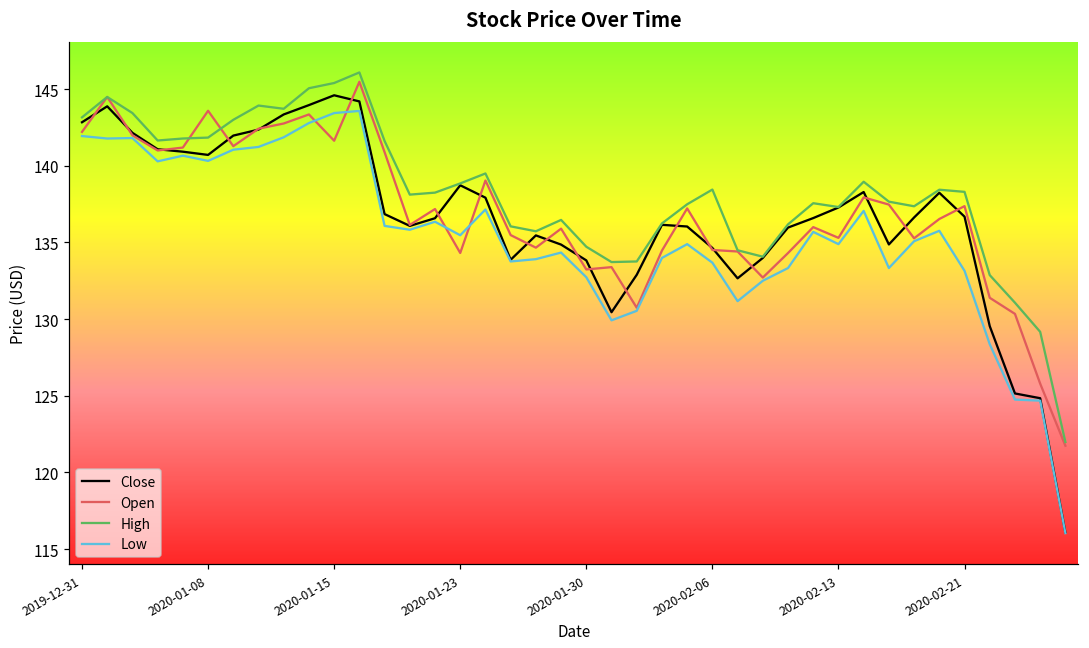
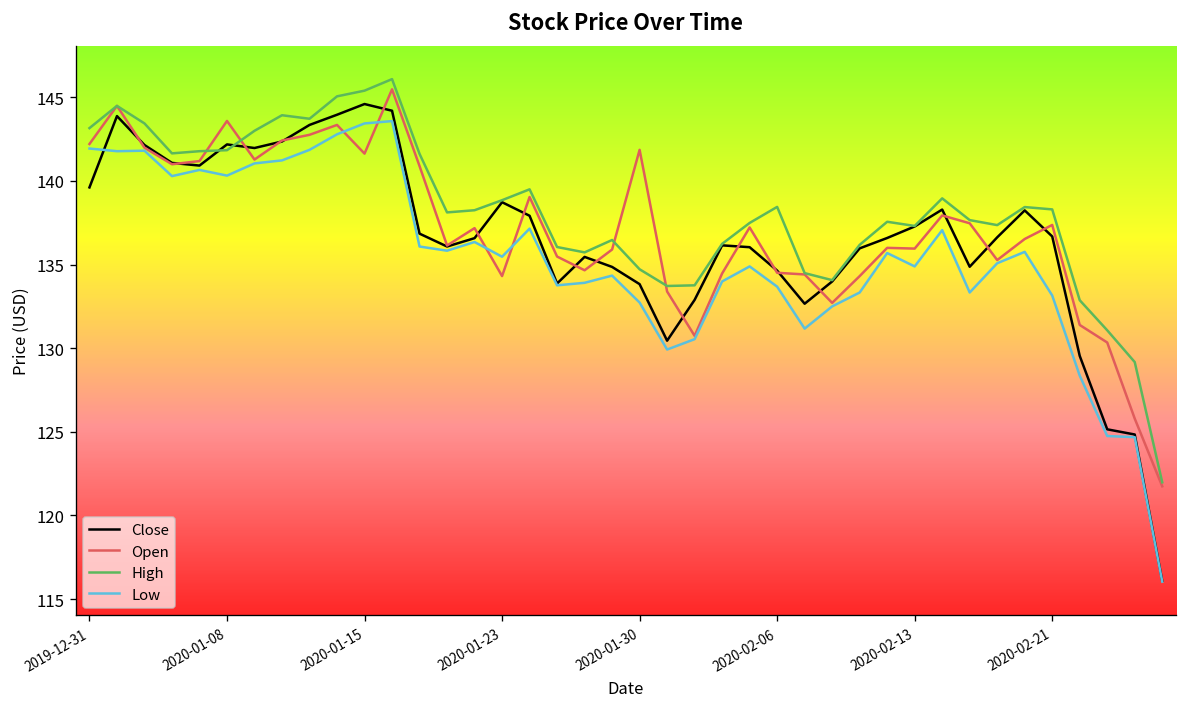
  {
    "Close": {
-     "2019-12-31": 142.8,
-     "2020-01-08": 140.7,
+     "2019-12-31": 139.6,
+     "2020-01-08": 142.2,
      "2020-01-15": 144.6,
      "2020-01-30": 133.8,
      "2020-02-21": 136.7
    },
    "Open": {
      "2019-12-31": 142.2,
      "2020-01-08": 143.6,
      "2020-01-15": 141.6,
      "2020-01-23": 134.3,
-     "2020-01-30": 133.2,
-     "2020-02-13": 135.3,
+     "2020-01-30": 141.9,
+     "2020-02-13": 136.0,
      "2020-02-21": 137.4
    },
    "High": {
      "2019-12-31": 143.2,
      "2020-01-08": 141.8,
      "2020-01-15": 145.4,
      "2020-01-30": 134.7,
      "2020-02-06": 138.4,
      "2020-02-21": 138.3
    },
    "Low": {
      "2019-12-31": 141.9,
      "2020-01-08": 140.3,
      "2020-01-15": 143.4,
      "2020-01-23": 135.5,
      "2020-01-30": 132.7,
      "2020-02-06": 133.7,
      "2020-02-13": 134.9,
      "2020-02-21": 133.1
    }
  }
